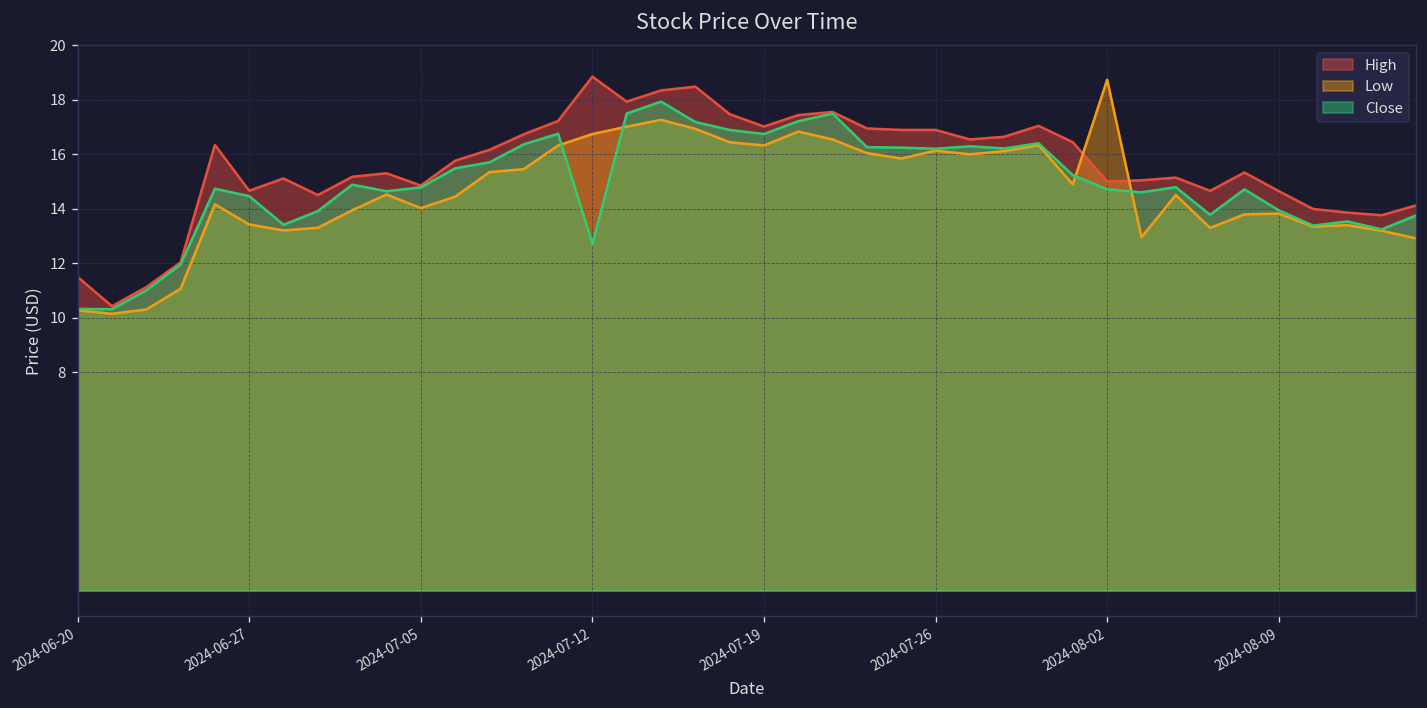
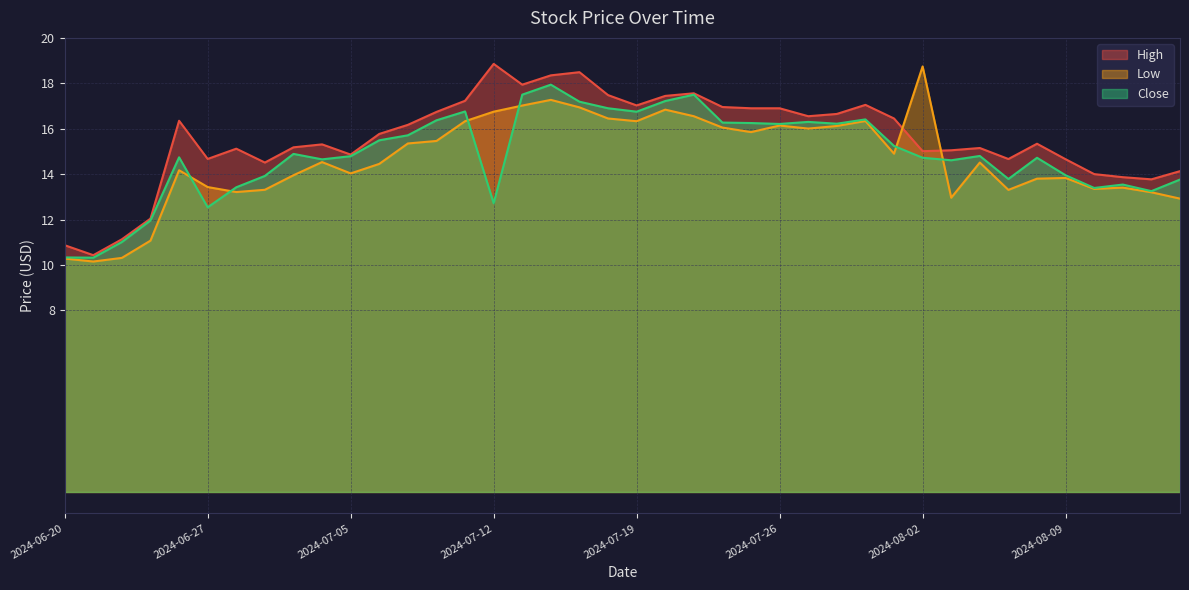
  {
    "High": {
-     "2024-06-20": 11.5,
+     "2024-06-20": 10.9,
      "2024-06-27": 14.7,
      "2024-07-12": 18.9,
      "2024-07-19": 17.0,
      "2024-07-26": 16.9,
      "2024-08-02": 15.0,
      "2024-08-09": 14.7
    },
    "Low": {
      "2024-06-27": 13.4,
      "2024-07-05": 14.0,
      "2024-07-12": 16.8,
      "2024-07-19": 16.3,
      "2024-08-02": 18.7,
      "2024-08-09": 13.8
    },
    "Close": {
-     "2024-06-27": 14.5,
+     "2024-06-27": 12.5,
      "2024-07-12": 12.7,
      "2024-07-19": 16.8,
      "2024-08-02": 14.7,
      "2024-08-09": 13.9
    }
  }
